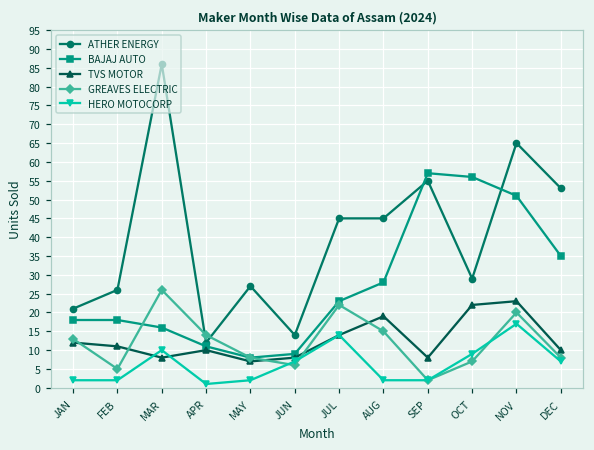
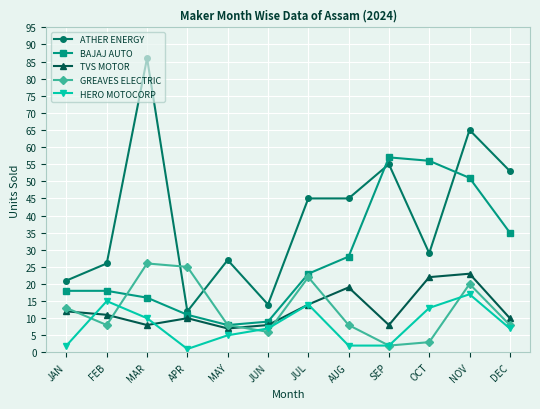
  {
    "GREAVES ELECTRIC": {
      "JAN": 13,
-     "FEB": 5,
+     "FEB": 8,
      "MAR": 26,
-     "APR": 14,
+     "APR": 25,
      "JUN": 6,
      "JUL": 22,
-     "AUG": 15,
-     "OCT": 7,
+     "AUG": 8,
+     "OCT": 3,
      "NOV": 20,
      "DEC": 8
    },
    "HERO MOTOCORP": {
      "JAN": 2,
-     "FEB": 2,
+     "FEB": 15,
      "MAR": 10,
      "APR": 1,
-     "MAY": 2,
+     "MAY": 5,
      "JUN": 7,
      "AUG": 2,
-     "OCT": 9,
+     "OCT": 13,
      "NOV": 17,
      "DEC": 7
    }
  }
